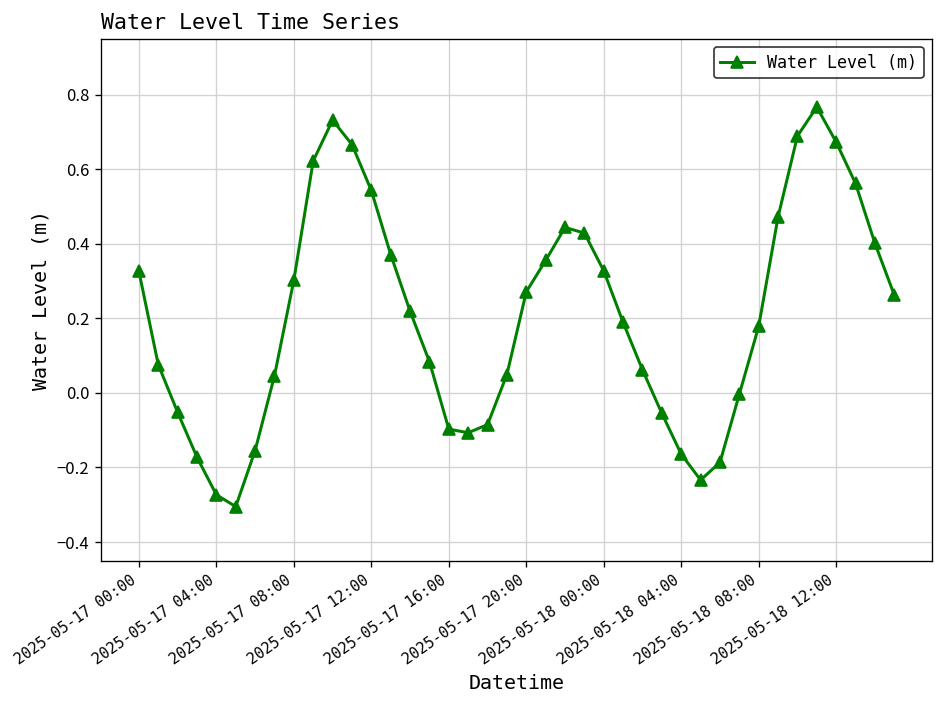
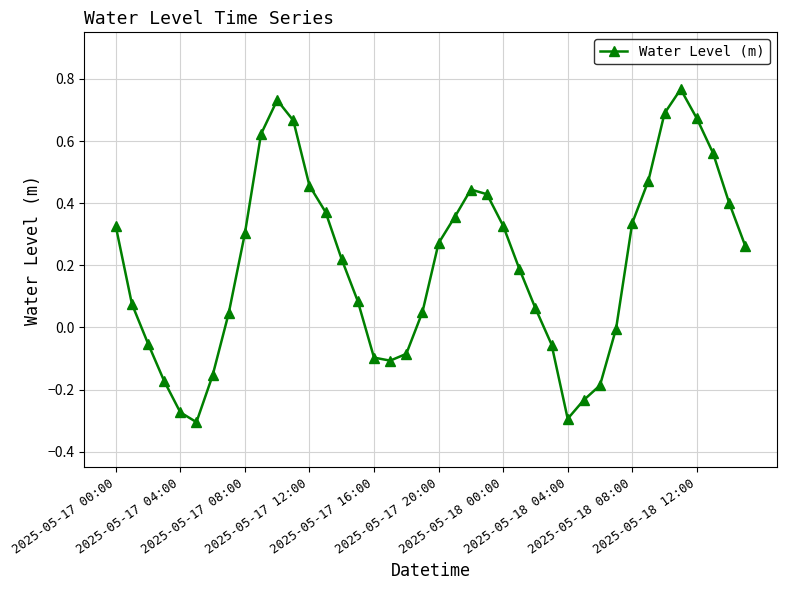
  {
    "2025-05-17 00:00": 0.33,
    "2025-05-17 04:00": -0.27,
    "2025-05-17 08:00": 0.30,
-   "2025-05-17 12:00": 0.54,
+   "2025-05-17 12:00": 0.46,
    "2025-05-17 16:00": -0.10,
    "2025-05-17 20:00": 0.27,
    "2025-05-18 00:00": 0.33,
-   "2025-05-18 04:00": -0.16,
-   "2025-05-18 08:00": 0.18,
+   "2025-05-18 04:00": -0.29,
+   "2025-05-18 08:00": 0.34,
    "2025-05-18 12:00": 0.67
  }
